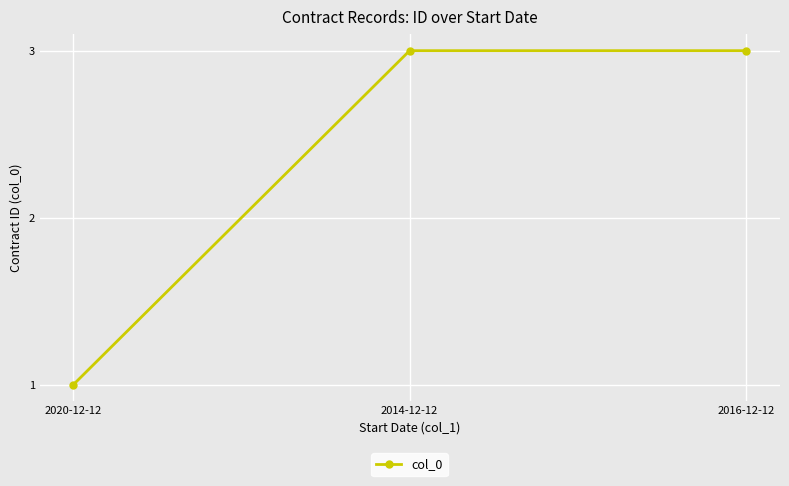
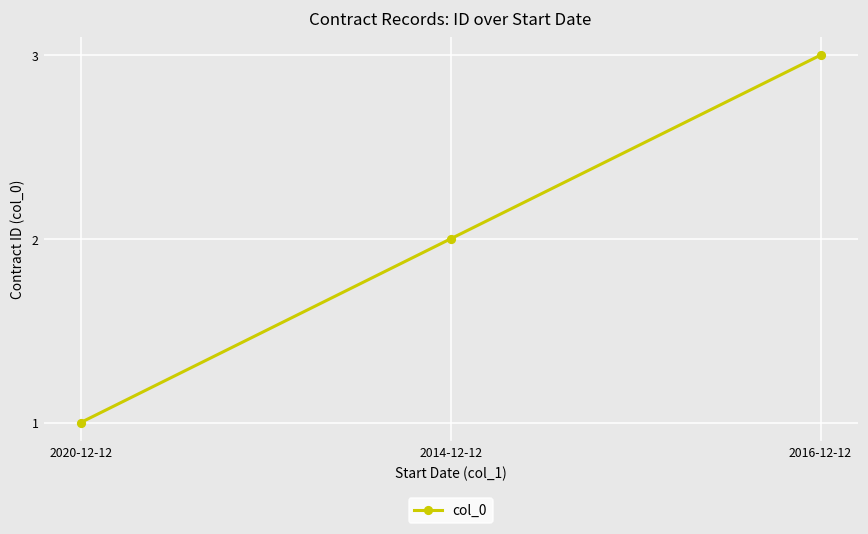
  {
    "2020-12-12": 1,
-   "2014-12-12": 3,
+   "2014-12-12": 2,
    "2016-12-12": 3
  }
